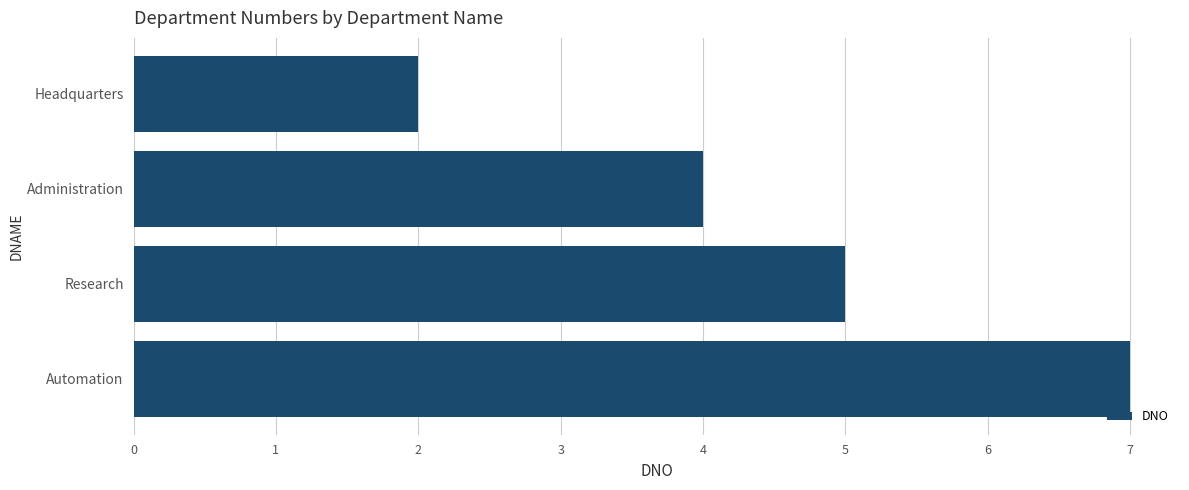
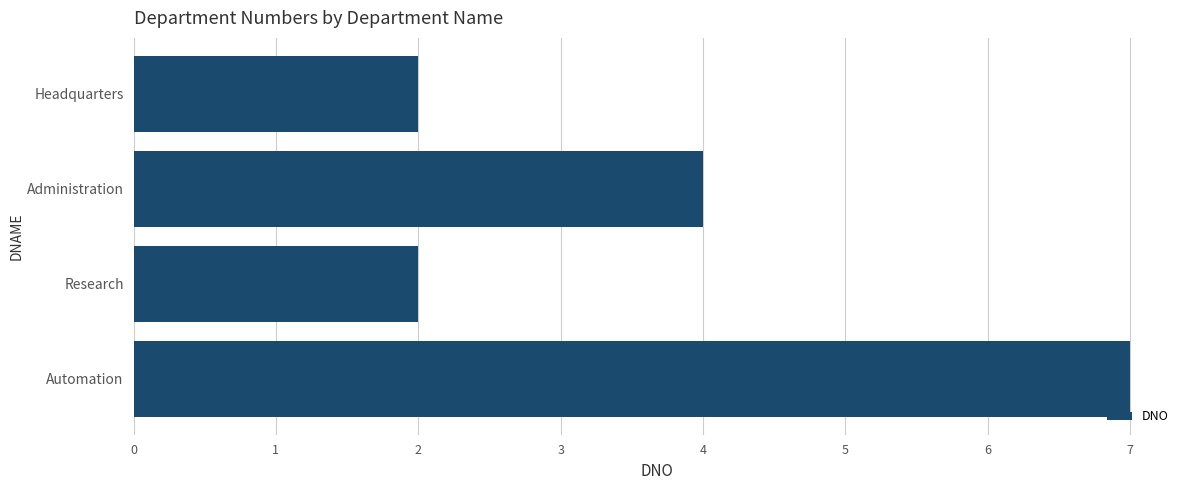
  {
    "Headquarters": 2,
    "Administration": 4,
-   "Research": 5,
+   "Research": 2,
    "Automation": 7
  }
